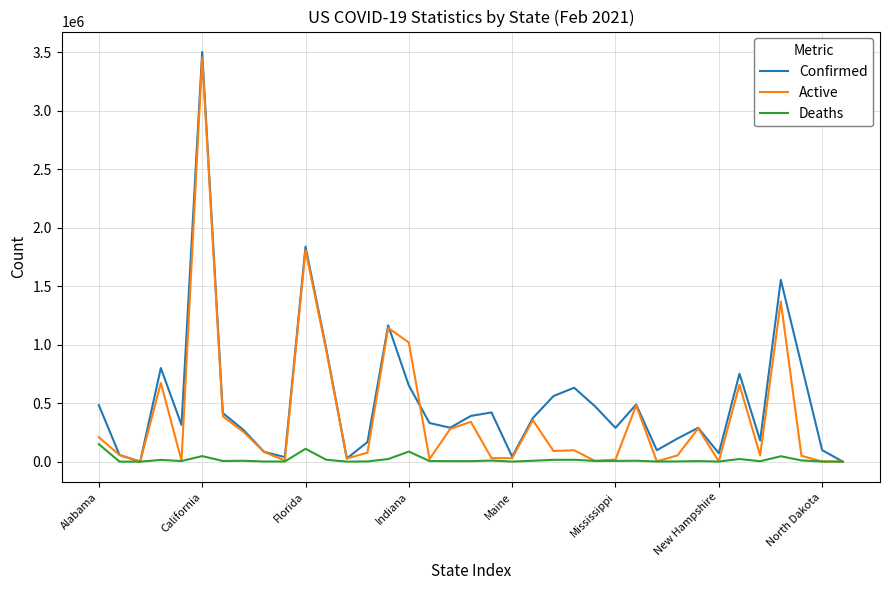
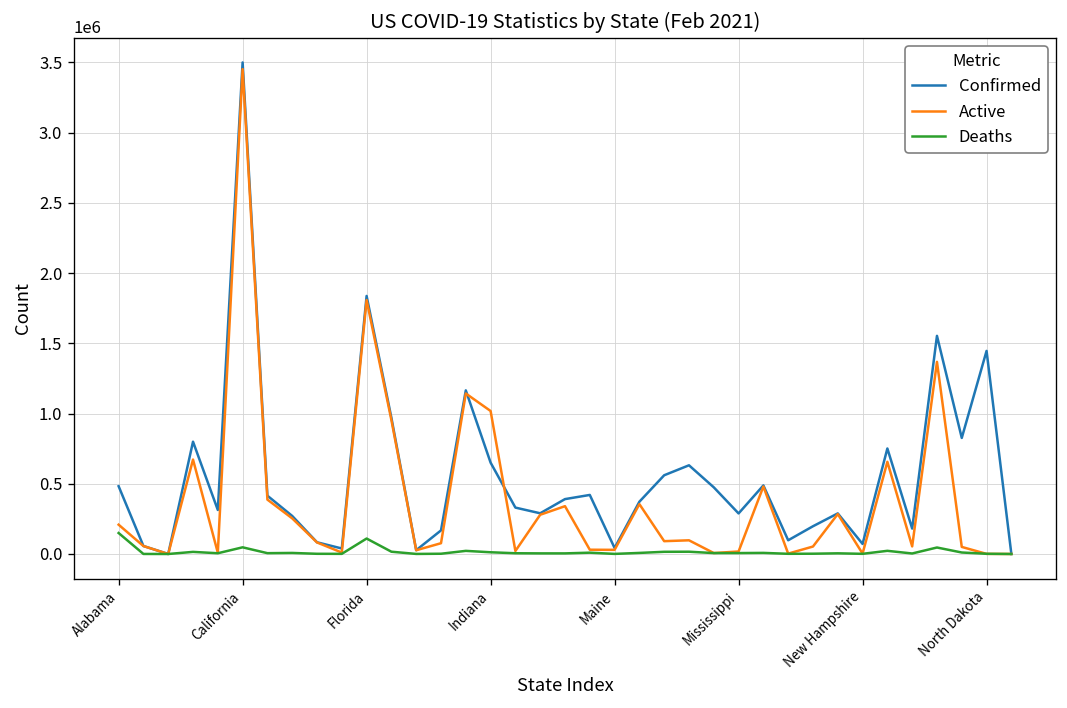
  {
    "Confirmed": {
      "Alabama": 480000,
      "California": 3500000,
      "Florida": 1840000,
      "Indiana": 650000,
      "Mississippi": 290000,
      "New Hampshire": 70000,
-     "North Dakota": 100000
+     "North Dakota": 1450000
    },
    "Active": {
      "Alabama": 210000,
      "California": 3450000,
      "Florida": 1810000,
      "Indiana": 1020000
    },
    "Deaths": {
      "Alabama": 150000,
      "California": 50000,
      "Florida": 110000,
-     "Indiana": 90000,
+     "Indiana": 10000,
      "Maine": 0
    }
  }
